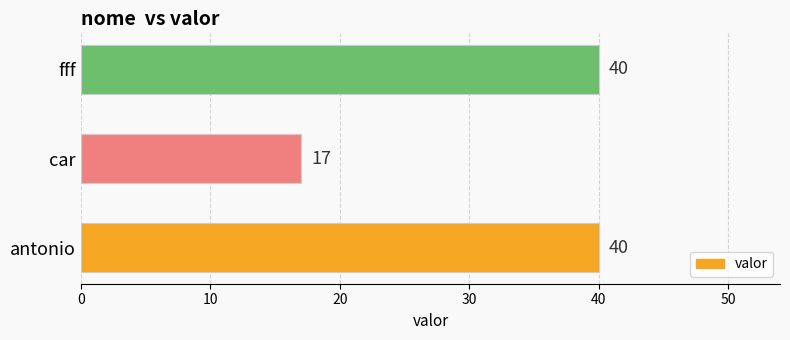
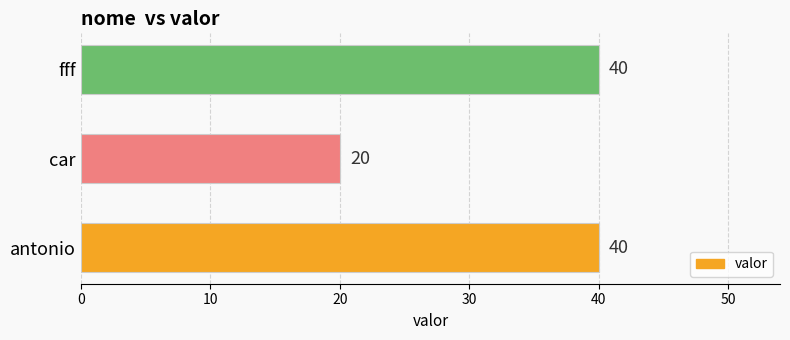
  {
    "fff": 40,
-   "car": 17,
+   "car": 20,
    "antonio": 40
  }
